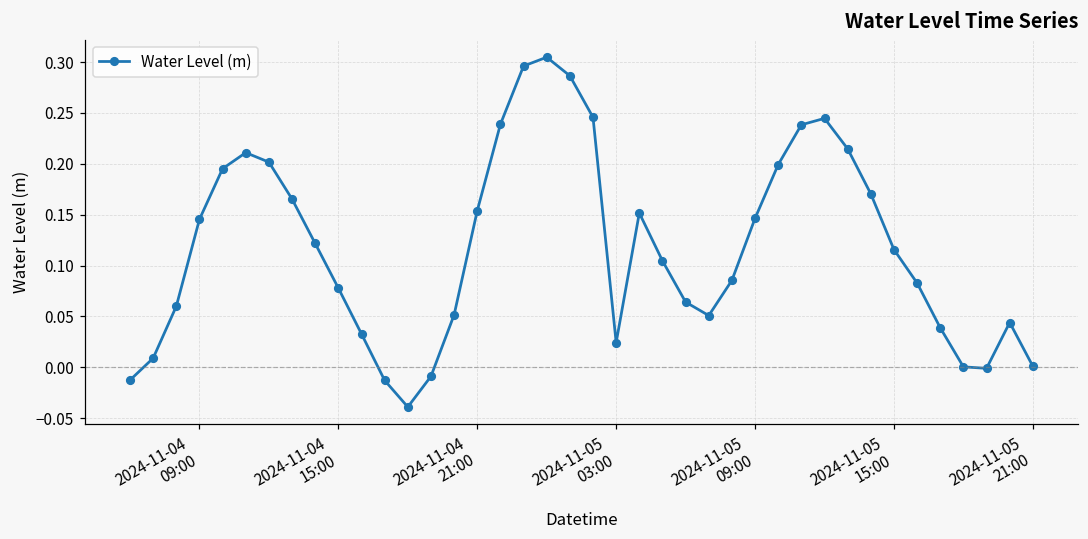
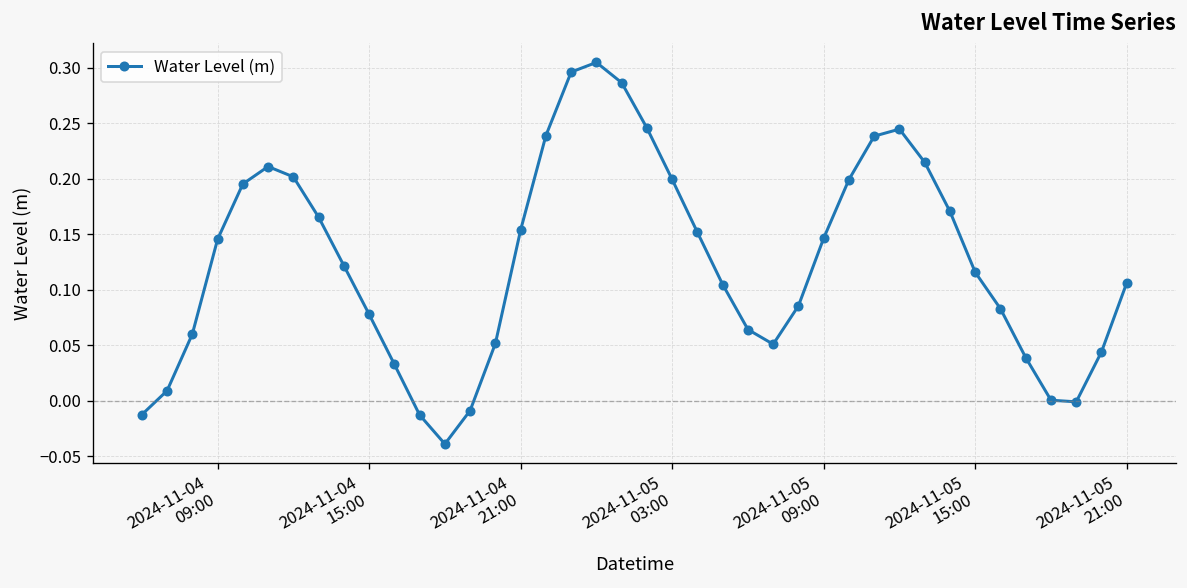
  {
    "2024-11-04 09:00": 0.15,
    "2024-11-04 15:00": 0.08,
    "2024-11-04 21:00": 0.15,
-   "2024-11-05 03:00": 0.02,
+   "2024-11-05 03:00": 0.20,
    "2024-11-05 09:00": 0.15,
    "2024-11-05 15:00": 0.12,
-   "2024-11-05 21:00": 0.00
+   "2024-11-05 21:00": 0.11
  }
